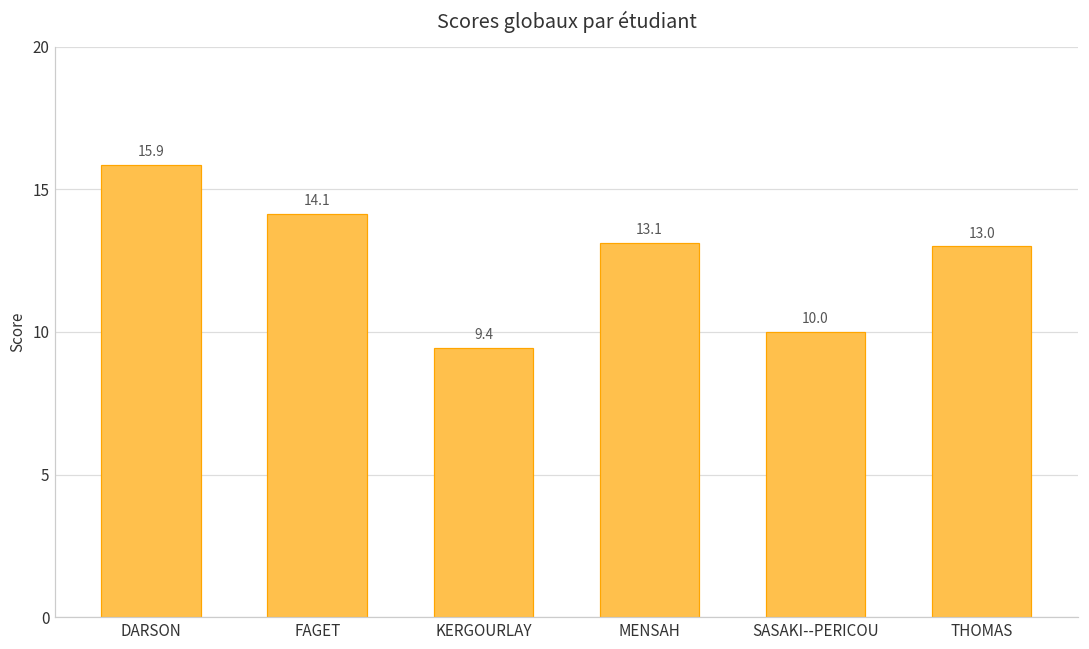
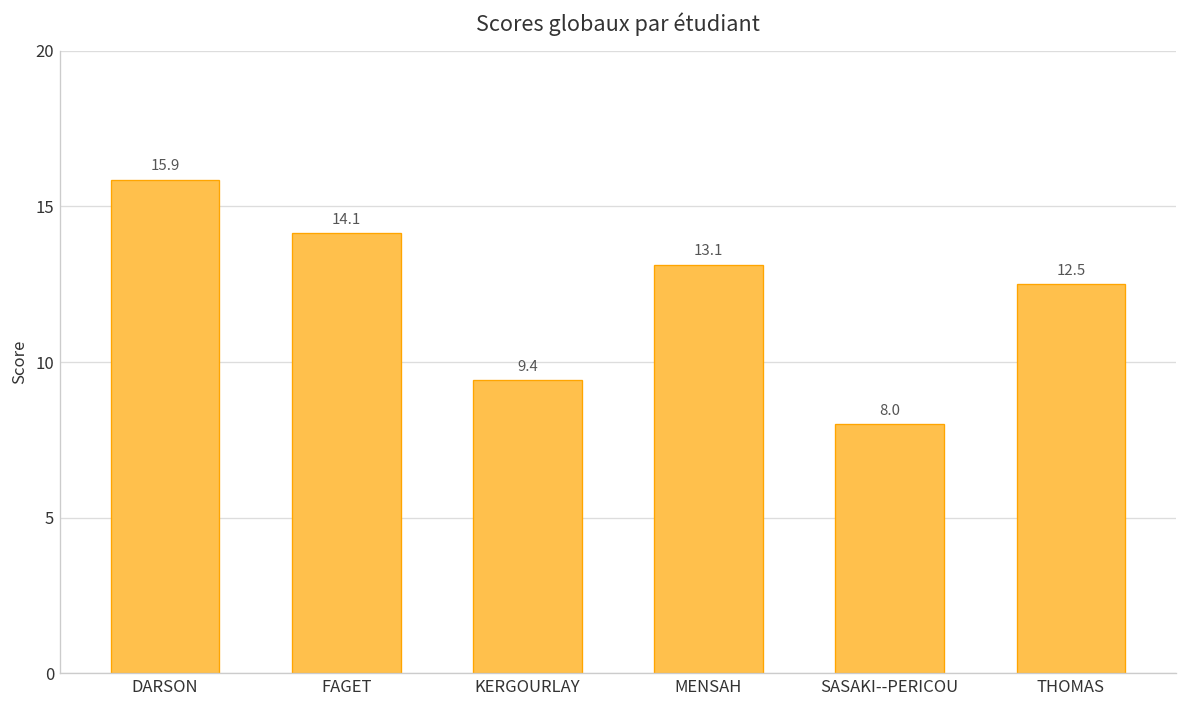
  {
    "DARSON": 15.9,
    "FAGET": 14.1,
    "KERGOURLAY": 9.4,
    "MENSAH": 13.1,
-   "SASAKI--PERICOU": 10.0,
-   "THOMAS": 13.0
+   "SASAKI--PERICOU": 8.0,
+   "THOMAS": 12.5
  }
